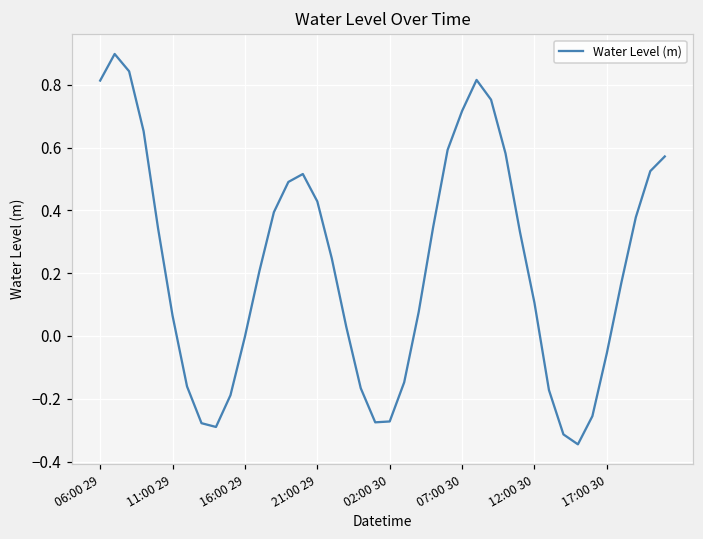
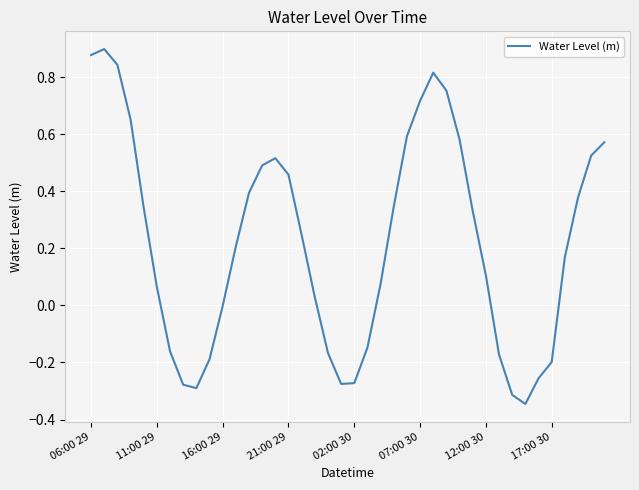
  {
-   "06:00 29": 0.81,
+   "06:00 29": 0.88,
    "11:00 29": 0.06,
    "16:00 29": 0.00,
-   "21:00 29": 0.43,
+   "21:00 29": 0.46,
    "02:00 30": -0.27,
    "07:00 30": 0.72,
    "12:00 30": 0.11,
-   "17:00 30": -0.05
+   "17:00 30": -0.20
  }
